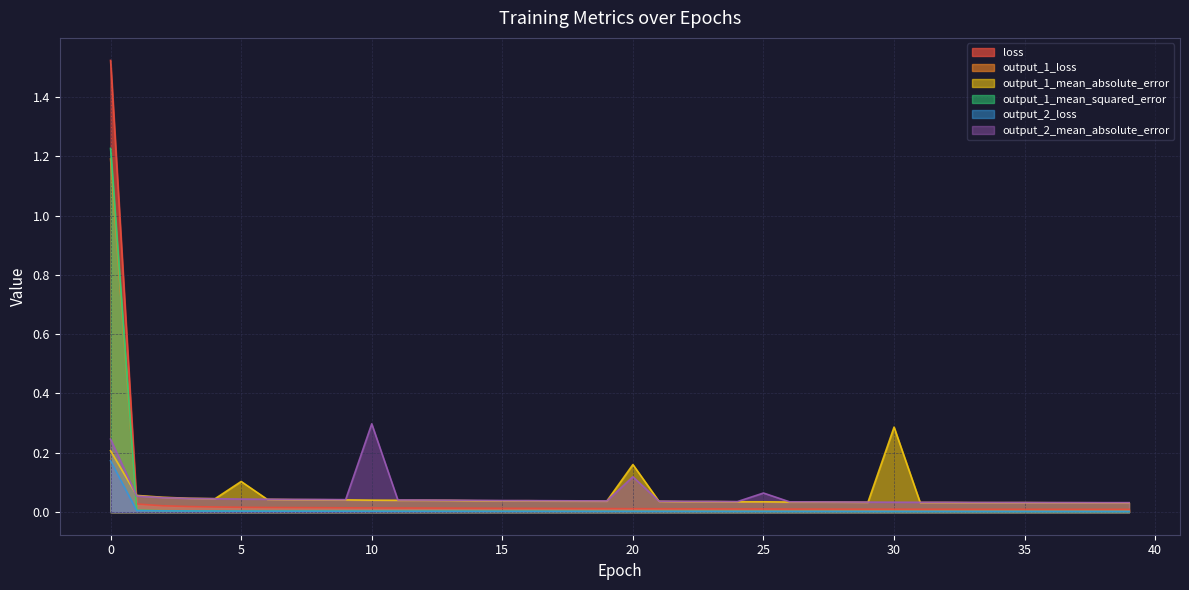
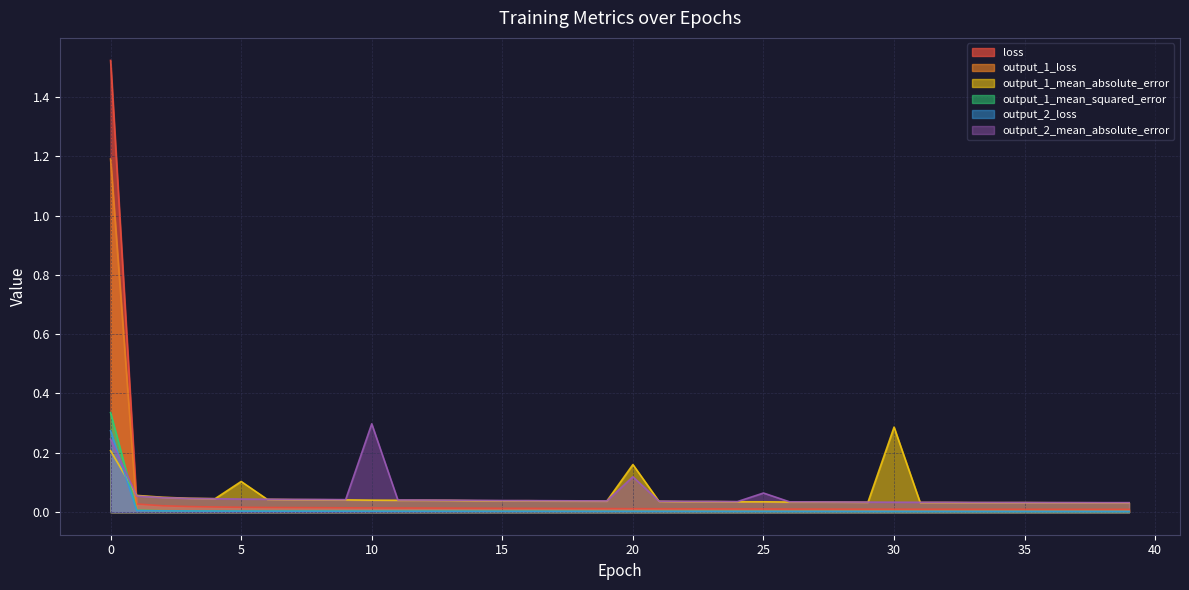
  {
    "output_1_mean_squared_error": {
-     "0": 1.23
+     "0": 0.34
    },
    "output_2_loss": {
-     "0": 0.17
+     "0": 0.27
    },
    "output_2_mean_absolute_error": {
      "0": 0.25,
      "5": 0.04,
      "10": 0.30,
      "20": 0.12,
      "25": 0.06,
      "30": 0.03
    }
  }
